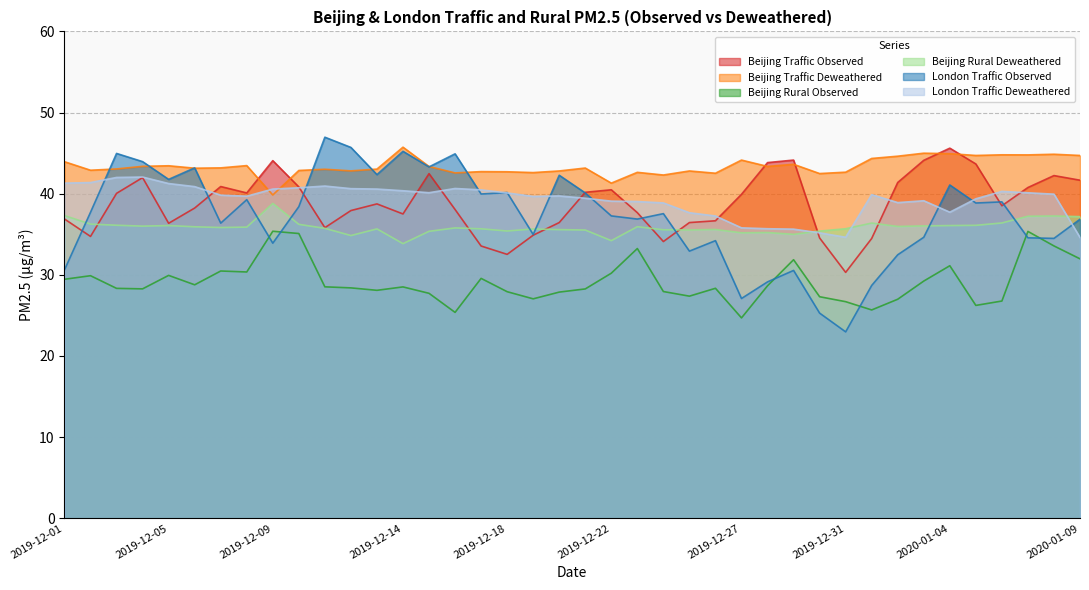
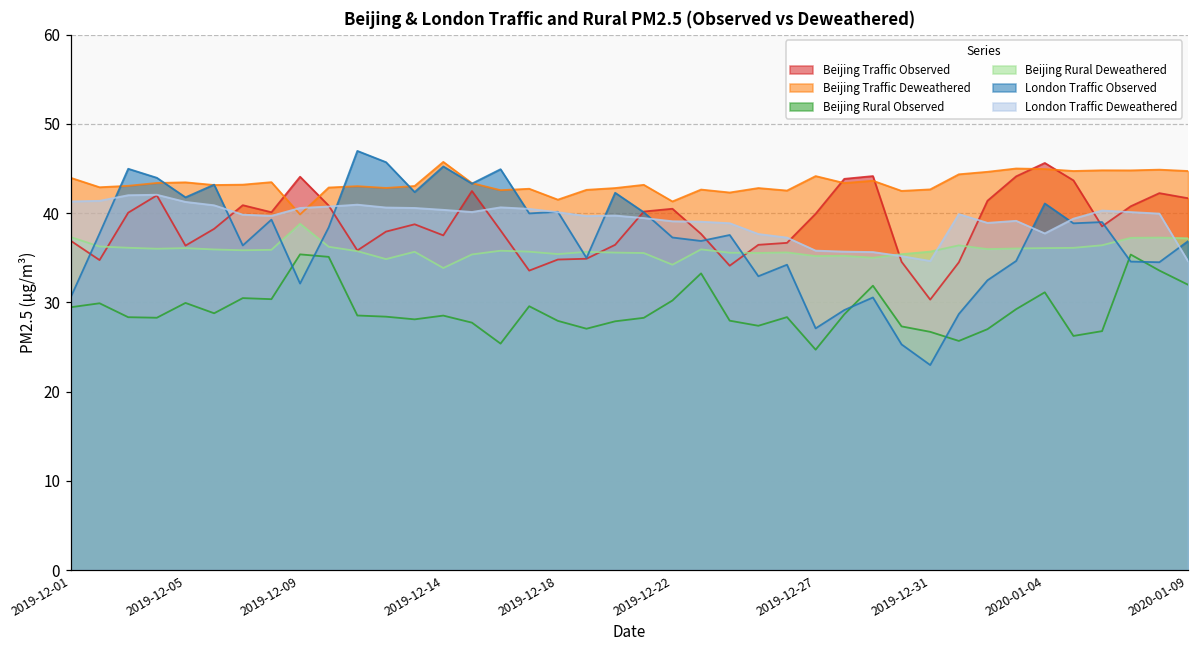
  {
    "Beijing Traffic Observed": {
      "2019-12-01": 37,
      "2019-12-09": 44,
      "2019-12-14": 38,
-     "2019-12-18": 33,
+     "2019-12-18": 35,
      "2019-12-22": 40,
      "2019-12-27": 40,
      "2019-12-31": 30,
      "2020-01-04": 46,
      "2020-01-09": 42
    },
    "Beijing Traffic Deweathered": {
      "2019-12-01": 44,
      "2019-12-05": 43,
      "2019-12-09": 40,
      "2019-12-14": 46,
-     "2019-12-18": 43,
+     "2019-12-18": 42,
      "2019-12-22": 41,
      "2019-12-27": 44,
      "2019-12-31": 43,
      "2020-01-04": 45,
      "2020-01-09": 45
    },
    "Beijing Rural Observed": {
      "2019-12-01": 29,
      "2019-12-05": 30,
      "2019-12-09": 35,
      "2019-12-14": 29,
      "2019-12-18": 28,
      "2019-12-22": 30,
      "2019-12-27": 25,
      "2019-12-31": 27,
      "2020-01-04": 31,
      "2020-01-09": 32
    },
    "Beijing Rural Deweathered": {
      "2019-12-01": 37,
      "2019-12-09": 39,
      "2019-12-14": 34,
      "2019-12-18": 35,
      "2019-12-22": 34,
      "2019-12-27": 35,
      "2019-12-31": 36,
      "2020-01-04": 36,
      "2020-01-09": 37
    },
    "London Traffic Observed": {
      "2019-12-01": 31,
      "2019-12-05": 42,
-     "2019-12-09": 34,
+     "2019-12-09": 32,
      "2019-12-14": 45,
      "2019-12-22": 37,
      "2019-12-27": 27,
      "2019-12-31": 23,
      "2020-01-04": 41,
      "2020-01-09": 37
    },
    "London Traffic Deweathered": {
      "2019-12-01": 41,
      "2019-12-05": 41,
      "2019-12-09": 41,
      "2019-12-14": 40,
      "2019-12-22": 39,
      "2019-12-27": 36,
      "2019-12-31": 35,
      "2020-01-04": 38,
      "2020-01-09": 35
    }
  }
